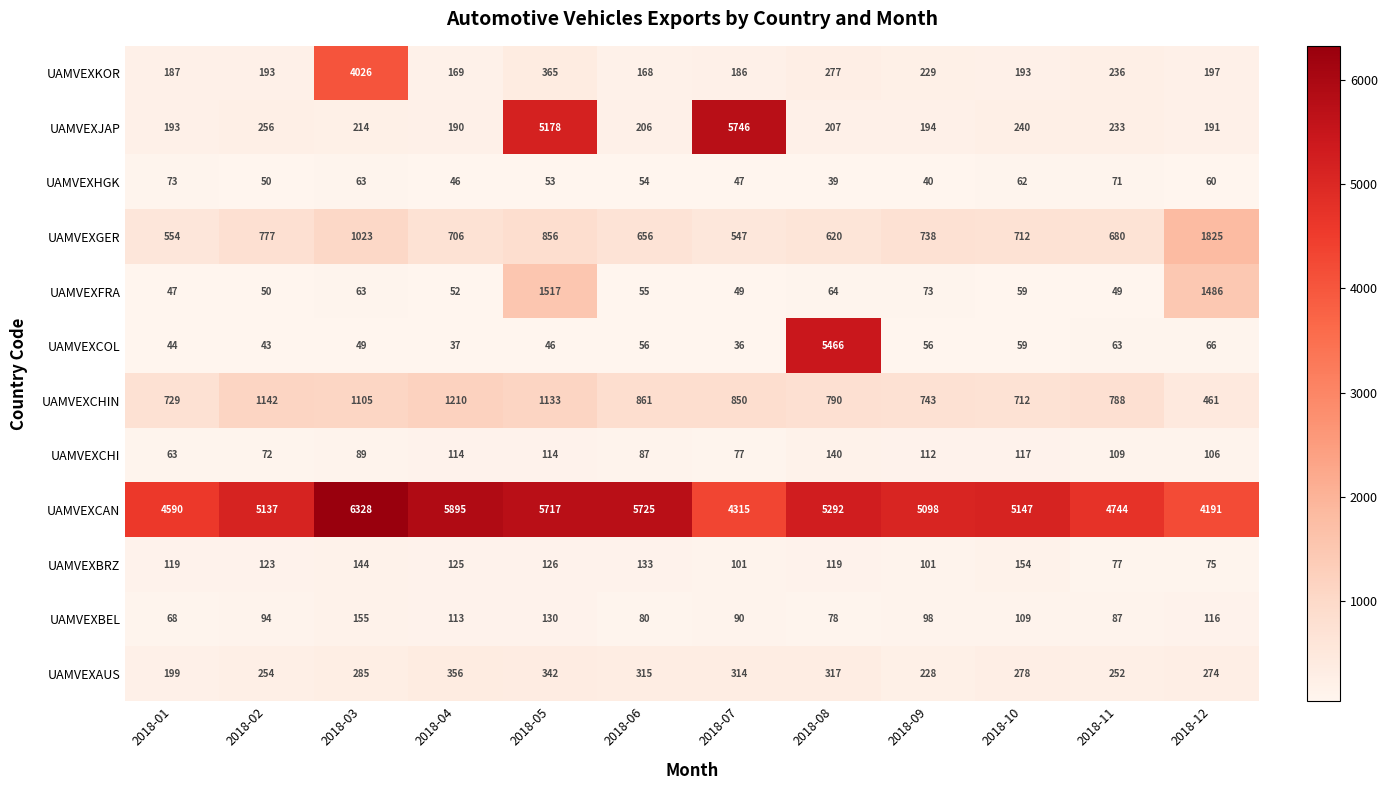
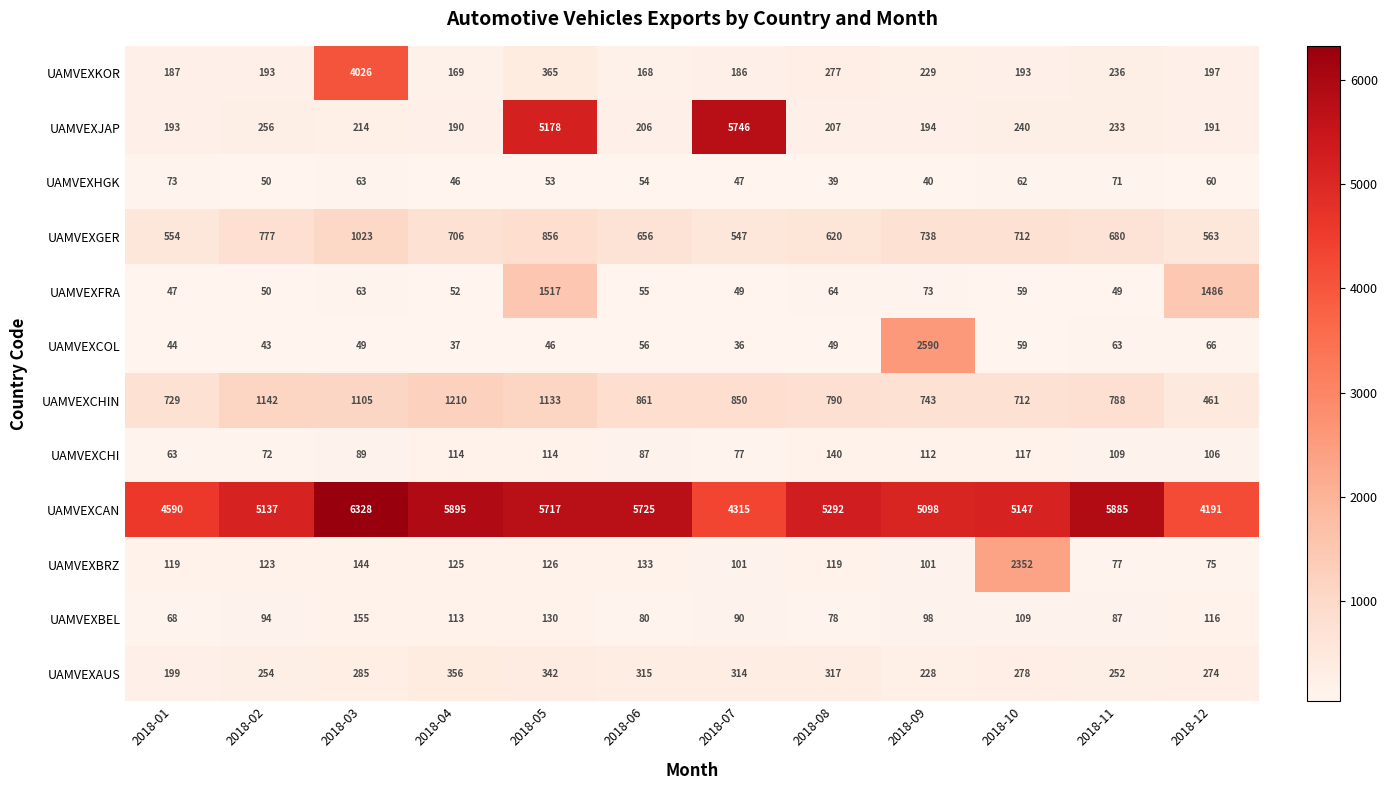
  {
    "UAMVEXKOR": {
      "2018-01": 187,
      "2018-02": 193,
      "2018-03": 4026,
      "2018-04": 169,
      "2018-05": 365,
      "2018-06": 168,
      "2018-07": 186,
      "2018-08": 277,
      "2018-09": 229,
      "2018-10": 193,
      "2018-11": 236,
      "2018-12": 197
    },
    "UAMVEXJAP": {
      "2018-01": 193,
      "2018-02": 256,
      "2018-03": 214,
      "2018-04": 190,
      "2018-05": 5178,
      "2018-06": 206,
      "2018-07": 5746,
      "2018-08": 207,
      "2018-09": 194,
      "2018-10": 240,
      "2018-11": 233,
      "2018-12": 191
    },
    "UAMVEXHGK": {
      "2018-01": 73,
      "2018-02": 50,
      "2018-03": 63,
      "2018-04": 46,
      "2018-05": 53,
      "2018-06": 54,
      "2018-07": 47,
      "2018-08": 39,
      "2018-09": 40,
      "2018-10": 62,
      "2018-11": 71,
      "2018-12": 60
    },
    "UAMVEXGER": {
      "2018-01": 554,
      "2018-02": 777,
      "2018-03": 1023,
      "2018-04": 706,
      "2018-05": 856,
      "2018-06": 656,
      "2018-07": 547,
      "2018-08": 620,
      "2018-09": 738,
      "2018-10": 712,
      "2018-11": 680,
-     "2018-12": 1825
+     "2018-12": 563
    },
    "UAMVEXFRA": {
      "2018-01": 47,
      "2018-02": 50,
      "2018-03": 63,
      "2018-04": 52,
      "2018-05": 1517,
      "2018-06": 55,
      "2018-07": 49,
      "2018-08": 64,
      "2018-09": 73,
      "2018-10": 59,
      "2018-11": 49,
      "2018-12": 1486
    },
    "UAMVEXCOL": {
      "2018-01": 44,
      "2018-02": 43,
      "2018-03": 49,
      "2018-04": 37,
      "2018-05": 46,
      "2018-06": 56,
      "2018-07": 36,
-     "2018-08": 5466,
-     "2018-09": 56,
+     "2018-08": 49,
+     "2018-09": 2590,
      "2018-10": 59,
      "2018-11": 63,
      "2018-12": 66
    },
    "UAMVEXCHIN": {
      "2018-01": 729,
      "2018-02": 1142,
      "2018-03": 1105,
      "2018-04": 1210,
      "2018-05": 1133,
      "2018-06": 861,
      "2018-07": 850,
      "2018-08": 790,
      "2018-09": 743,
      "2018-10": 712,
      "2018-11": 788,
      "2018-12": 461
    },
    "UAMVEXCHI": {
      "2018-01": 63,
      "2018-02": 72,
      "2018-03": 89,
      "2018-04": 114,
      "2018-05": 114,
      "2018-06": 87,
      "2018-07": 77,
      "2018-08": 140,
      "2018-09": 112,
      "2018-10": 117,
      "2018-11": 109,
      "2018-12": 106
    },
    "UAMVEXCAN": {
      "2018-01": 4590,
      "2018-02": 5137,
      "2018-03": 6328,
      "2018-04": 5895,
      "2018-05": 5717,
      "2018-06": 5725,
      "2018-07": 4315,
      "2018-08": 5292,
      "2018-09": 5098,
      "2018-10": 5147,
-     "2018-11": 4744,
+     "2018-11": 5885,
      "2018-12": 4191
    },
    "UAMVEXBRZ": {
      "2018-01": 119,
      "2018-02": 123,
      "2018-03": 144,
      "2018-04": 125,
      "2018-05": 126,
      "2018-06": 133,
      "2018-07": 101,
      "2018-08": 119,
      "2018-09": 101,
-     "2018-10": 154,
+     "2018-10": 2352,
      "2018-11": 77,
      "2018-12": 75
    },
    "UAMVEXBEL": {
      "2018-01": 68,
      "2018-02": 94,
      "2018-03": 155,
      "2018-04": 113,
      "2018-05": 130,
      "2018-06": 80,
      "2018-07": 90,
      "2018-08": 78,
      "2018-09": 98,
      "2018-10": 109,
      "2018-11": 87,
      "2018-12": 116
    },
    "UAMVEXAUS": {
      "2018-01": 199,
      "2018-02": 254,
      "2018-03": 285,
      "2018-04": 356,
      "2018-05": 342,
      "2018-06": 315,
      "2018-07": 314,
      "2018-08": 317,
      "2018-09": 228,
      "2018-10": 278,
      "2018-11": 252,
      "2018-12": 274
    }
  }
